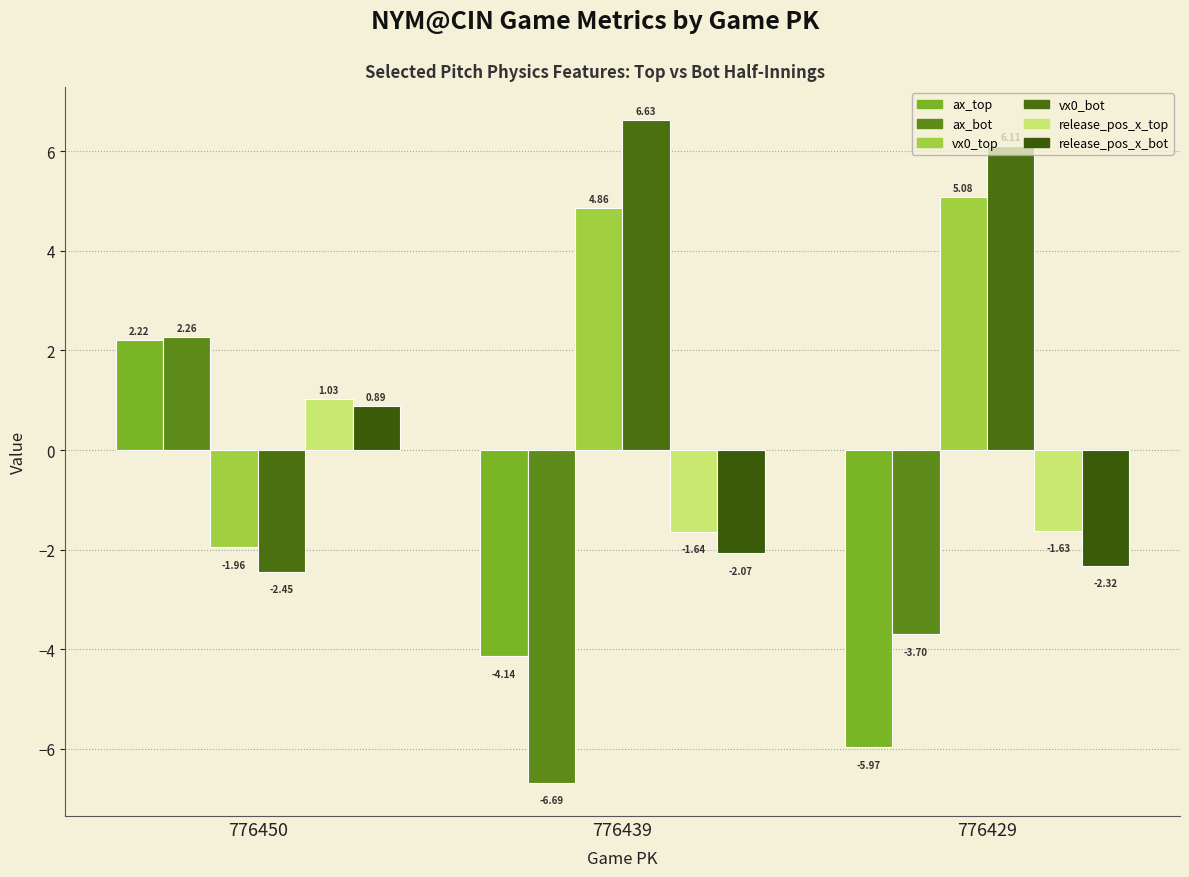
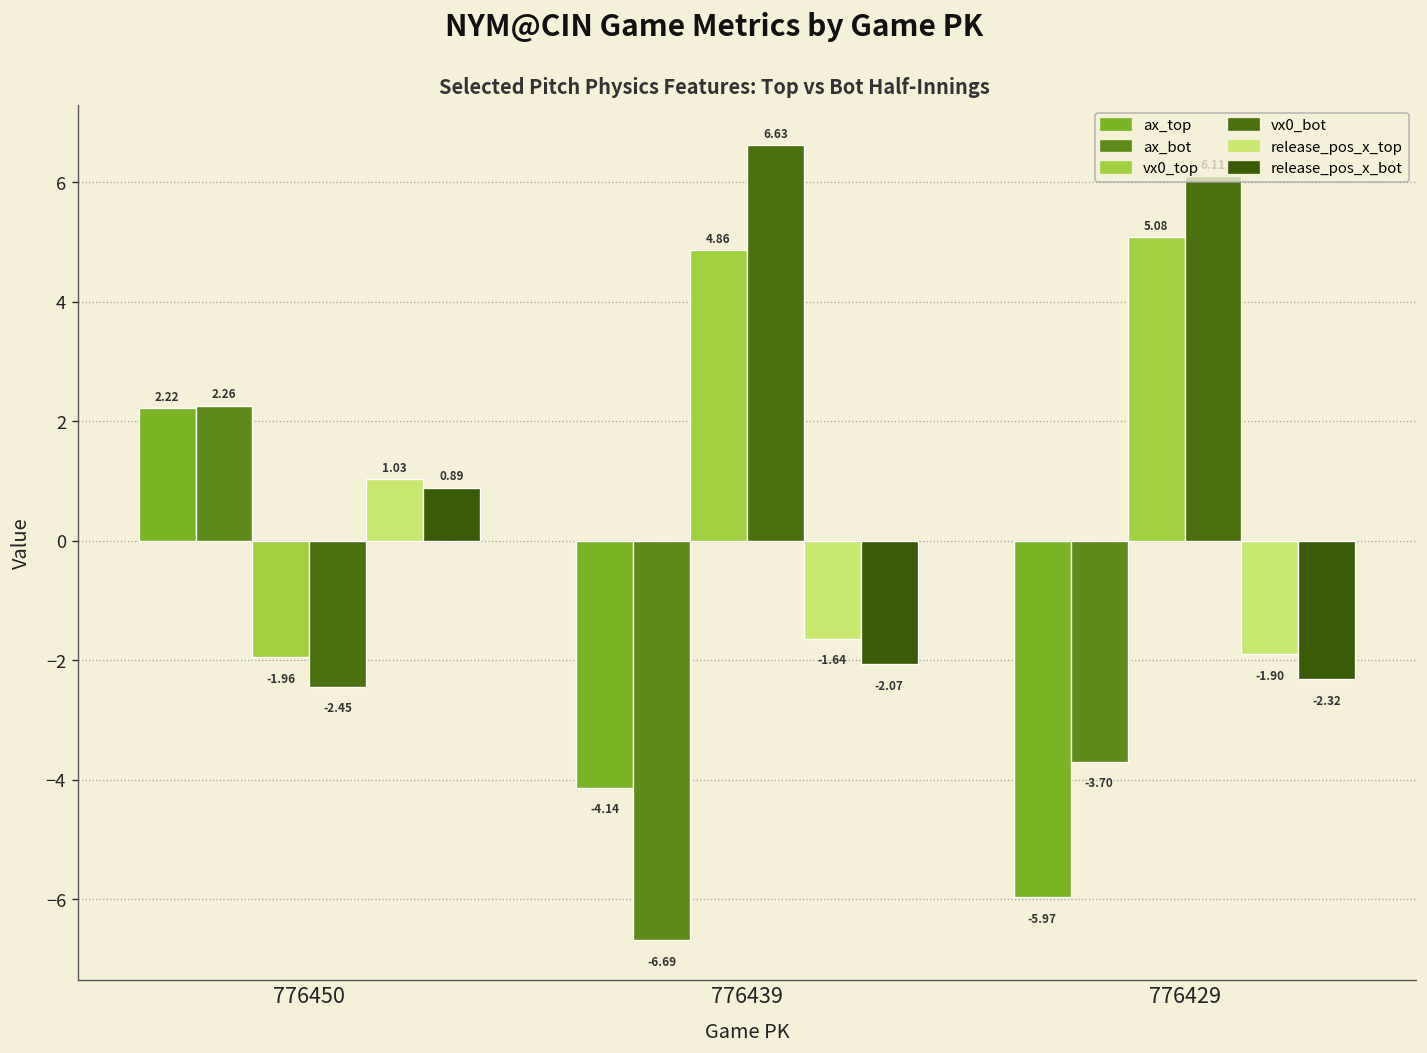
  {
    "release_pos_x_top": {
      "776450": 1.03,
      "776439": -1.64,
-     "776429": -1.63
+     "776429": -1.90
    }
  }
